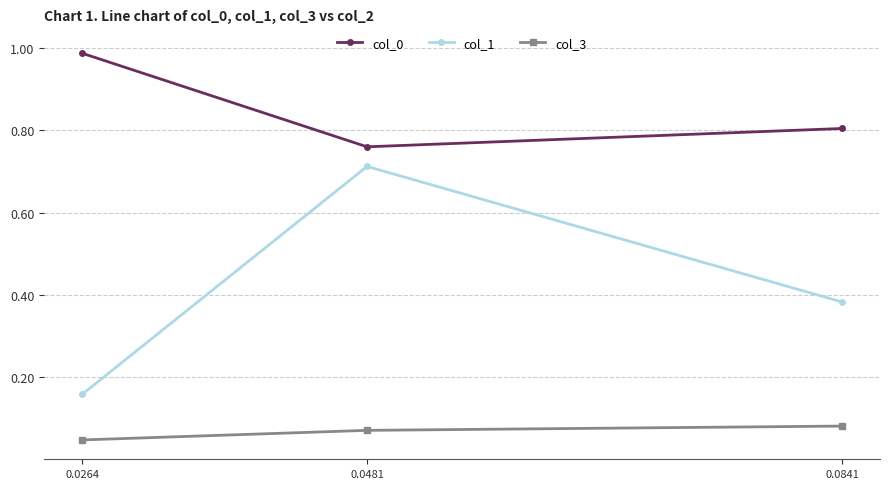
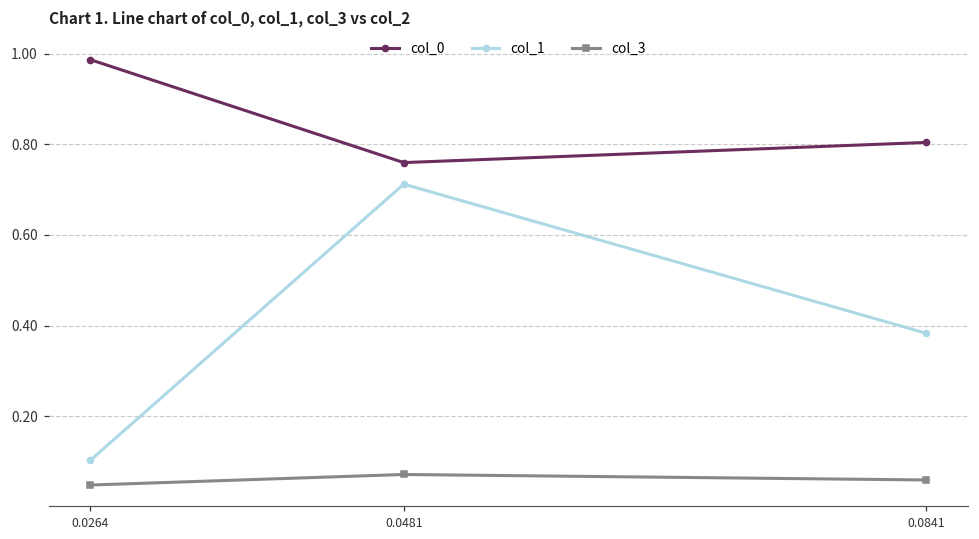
  {
    "col_0": {
      "0.0264": 0.99,
      "0.0481": 0.76,
      "0.0841": 0.80
    },
    "col_1": {
-     "0.0264": 0.16,
+     "0.0264": 0.10,
      "0.0481": 0.71,
      "0.0841": 0.38
    },
    "col_3": {
      "0.0264": 0.05,
      "0.0481": 0.07,
-     "0.0841": 0.08
+     "0.0841": 0.06
    }
  }
